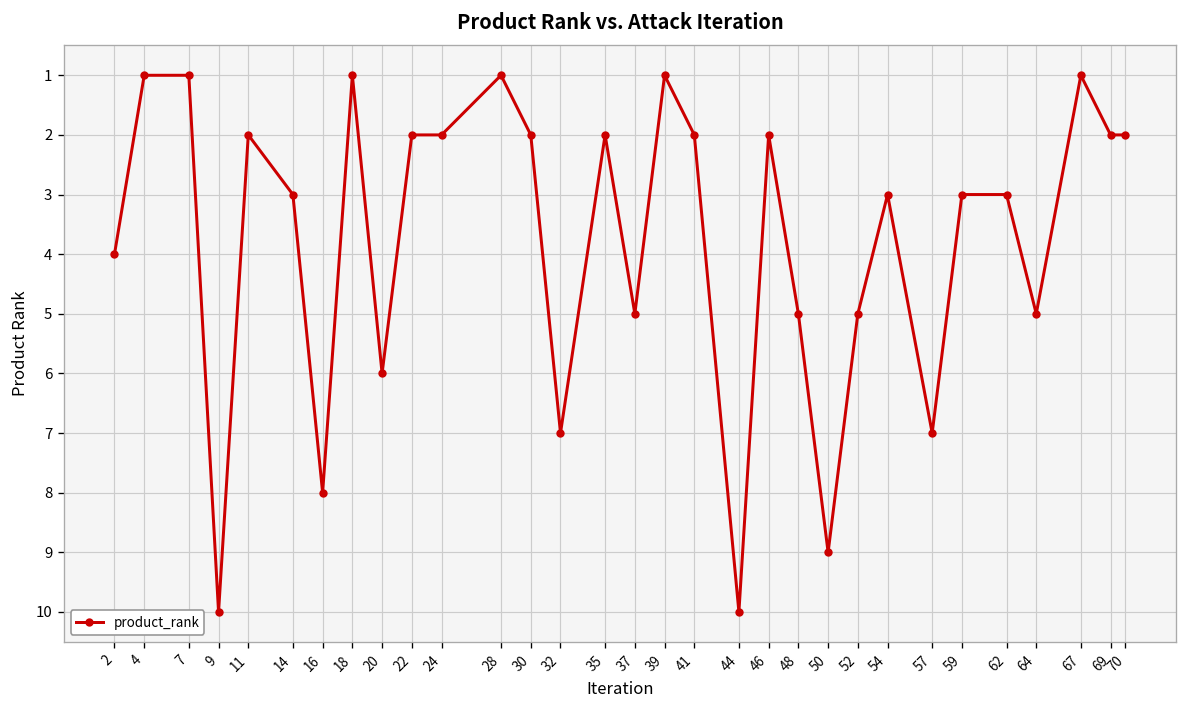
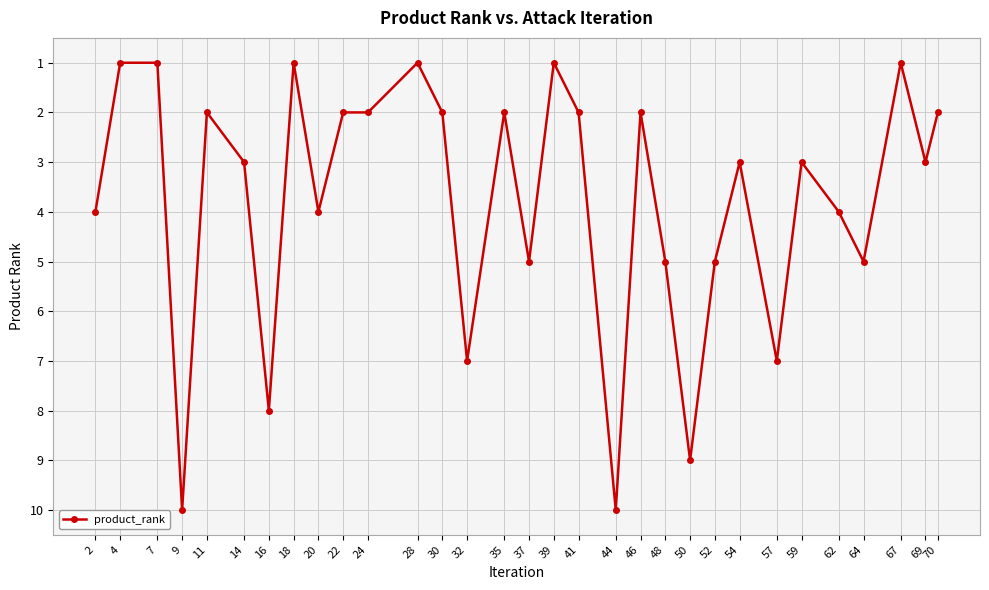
  {
    "2": 4,
    "4": 1,
    "7": 1,
    "9": 10,
    "11": 2,
    "14": 3,
    "16": 8,
    "18": 1,
-   "20": 6,
+   "20": 4,
    "22": 2,
    "24": 2,
    "28": 1,
    "30": 2,
    "32": 7,
    "35": 2,
    "37": 5,
    "39": 1,
    "41": 2,
    "44": 10,
    "46": 2,
    "48": 5,
    "50": 9,
    "52": 5,
    "54": 3,
    "57": 7,
    "59": 3,
-   "62": 3,
+   "62": 4,
    "64": 5,
    "67": 1,
-   "69": 2,
+   "69": 3,
    "70": 2
  }
